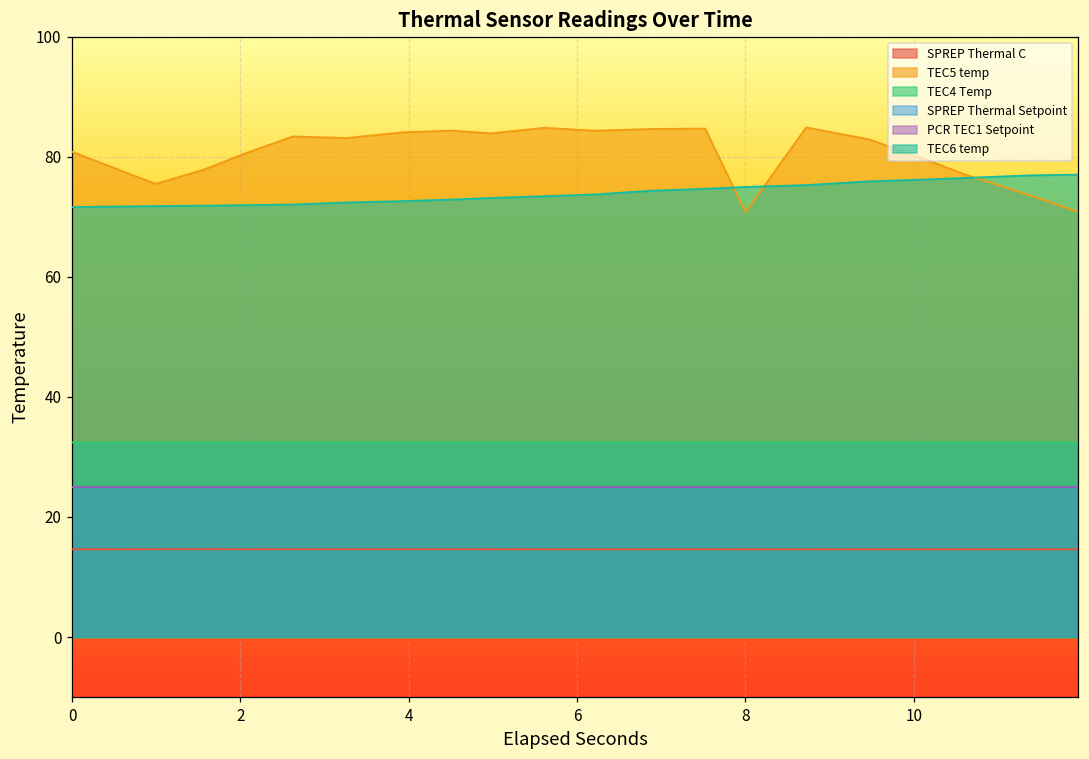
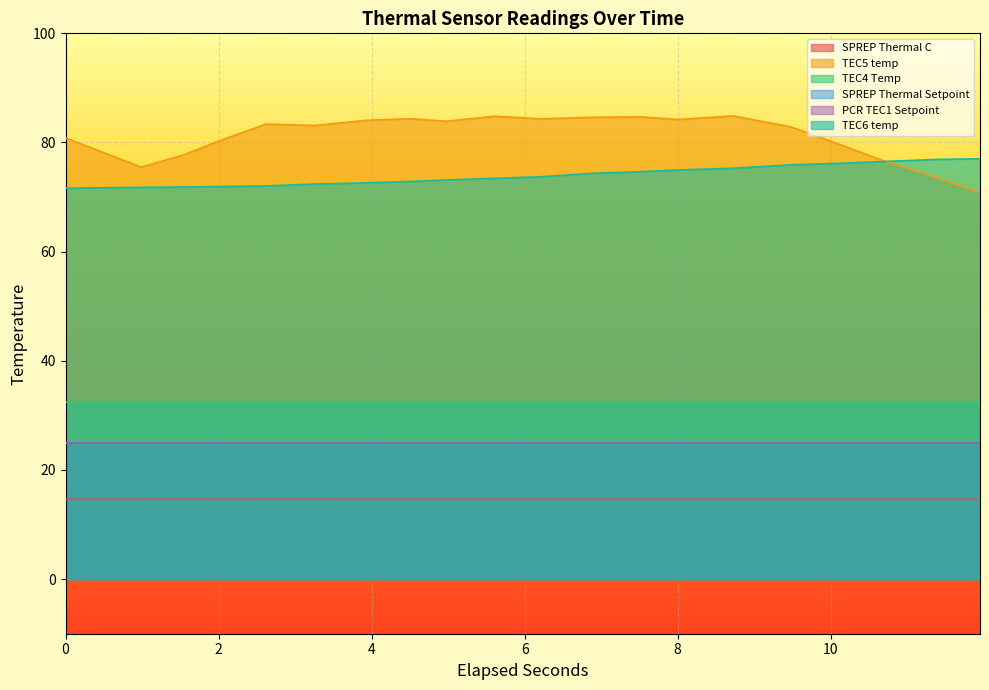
  {
    "SPREP Thermal C": {
      "0": 15,
      "8": 15
    },
    "TEC5 temp": {
      "0": 81,
-     "8": 71
+     "8": 84
    },
    "PCR TEC1 Setpoint": {
      "0": 25,
      "8": 25
    }
  }
